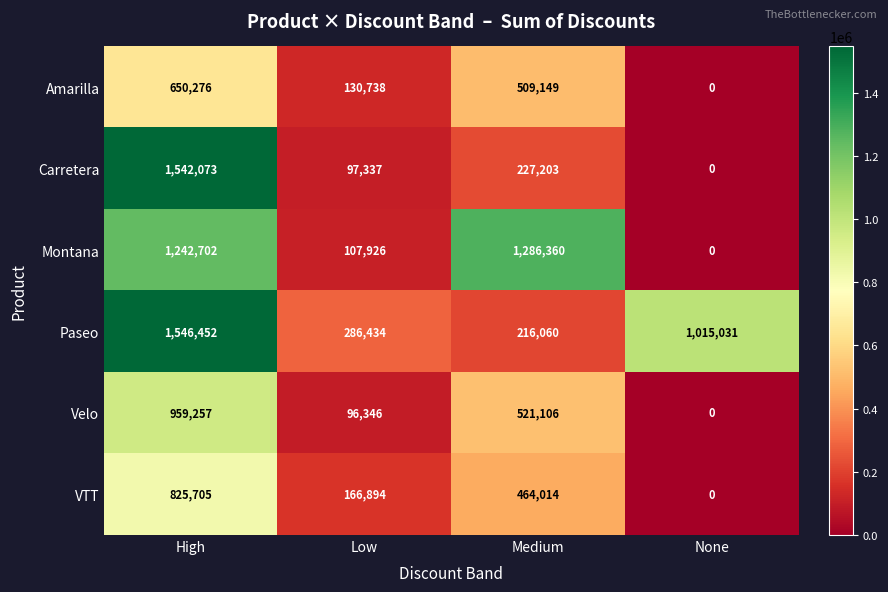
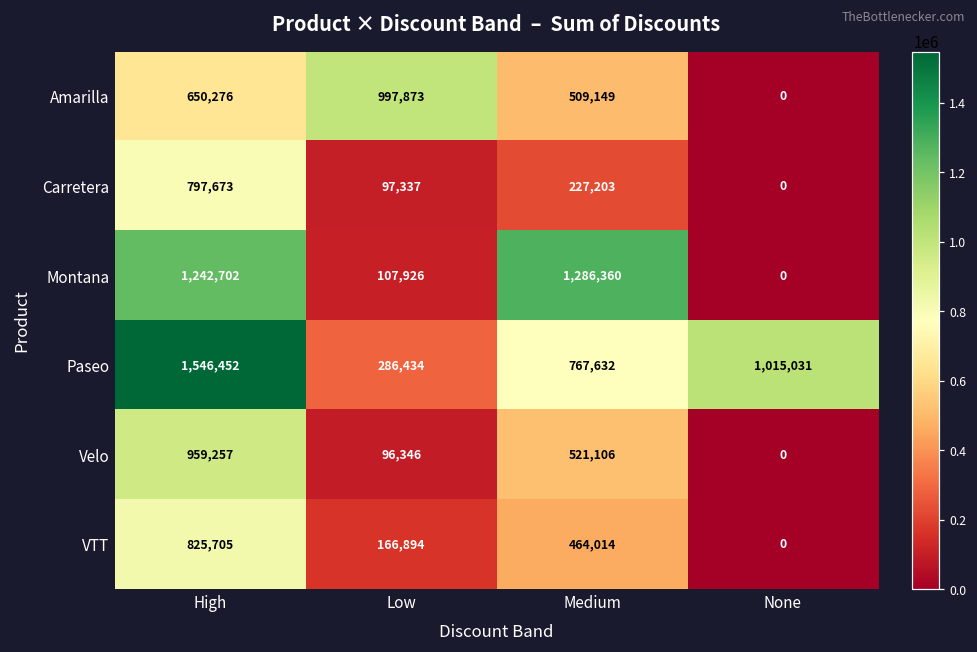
  {
    "Amarilla": {
      "High": "650,276",
-     "Low": "130,738",
+     "Low": "997,873",
      "Medium": "509,149",
      "None": "0"
    },
    "Carretera": {
-     "High": "1,542,073",
+     "High": "797,673",
      "Low": "97,337",
      "Medium": "227,203",
      "None": "0"
    },
    "Montana": {
      "High": "1,242,702",
      "Low": "107,926",
      "Medium": "1,286,360",
      "None": "0"
    },
    "Paseo": {
      "High": "1,546,452",
      "Low": "286,434",
-     "Medium": "216,060",
+     "Medium": "767,632",
      "None": "1,015,031"
    },
    "Velo": {
      "High": "959,257",
      "Low": "96,346",
      "Medium": "521,106",
      "None": "0"
    },
    "VTT": {
      "High": "825,705",
      "Low": "166,894",
      "Medium": "464,014",
      "None": "0"
    }
  }
